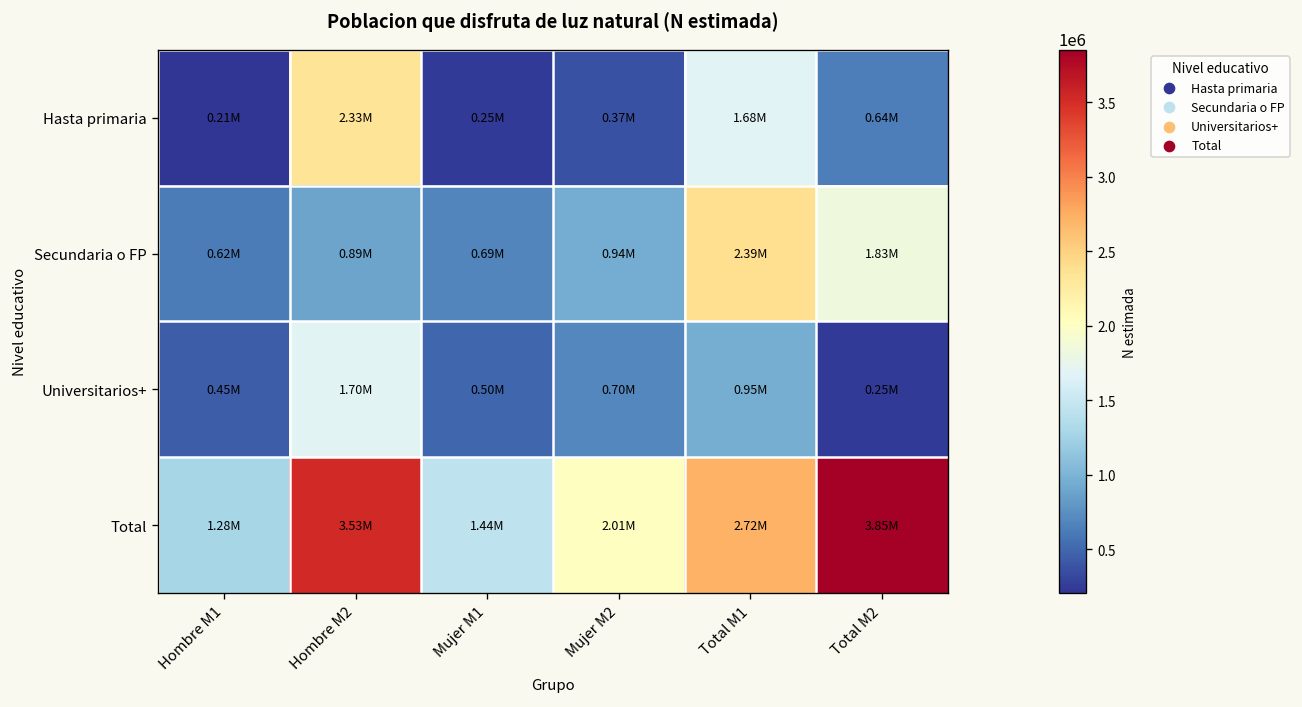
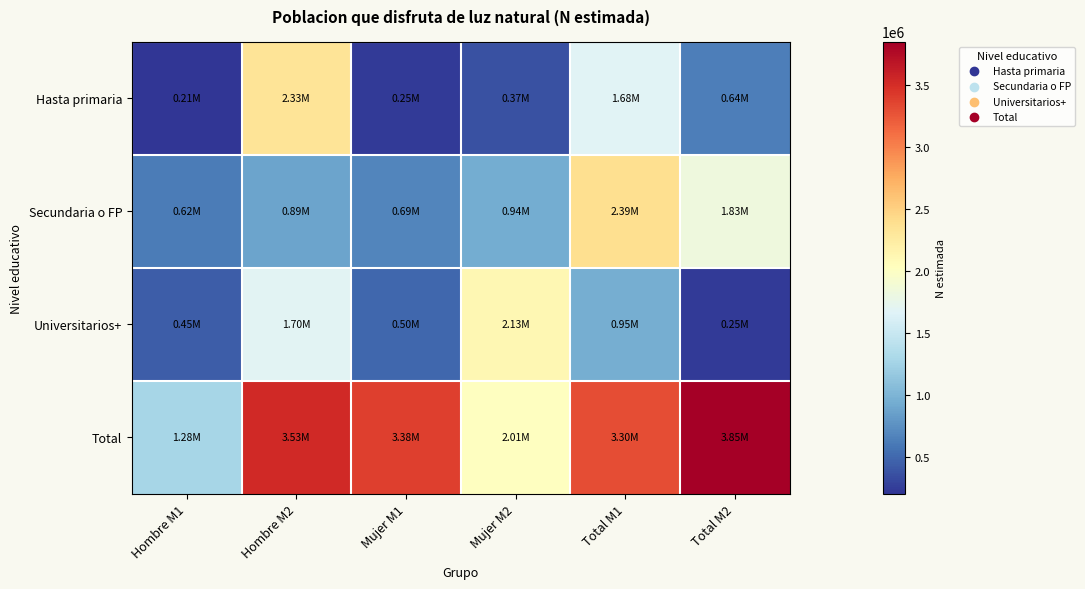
  {
    "Hasta primaria": {
      "Hombre M1": "0.21M",
      "Hombre M2": "2.33M",
      "Mujer M1": "0.25M",
      "Mujer M2": "0.37M",
      "Total M1": "1.68M",
      "Total M2": "0.64M"
    },
    "Secundaria o FP": {
      "Hombre M1": "0.62M",
      "Hombre M2": "0.89M",
      "Mujer M1": "0.69M",
      "Mujer M2": "0.94M",
      "Total M1": "2.39M",
      "Total M2": "1.83M"
    },
    "Universitarios+": {
      "Hombre M1": "0.45M",
      "Hombre M2": "1.70M",
      "Mujer M1": "0.50M",
-     "Mujer M2": "0.70M",
+     "Mujer M2": "2.13M",
      "Total M1": "0.95M",
      "Total M2": "0.25M"
    },
    "Total": {
      "Hombre M1": "1.28M",
      "Hombre M2": "3.53M",
-     "Mujer M1": "1.44M",
+     "Mujer M1": "3.38M",
      "Mujer M2": "2.01M",
-     "Total M1": "2.72M",
+     "Total M1": "3.30M",
      "Total M2": "3.85M"
    }
  }
